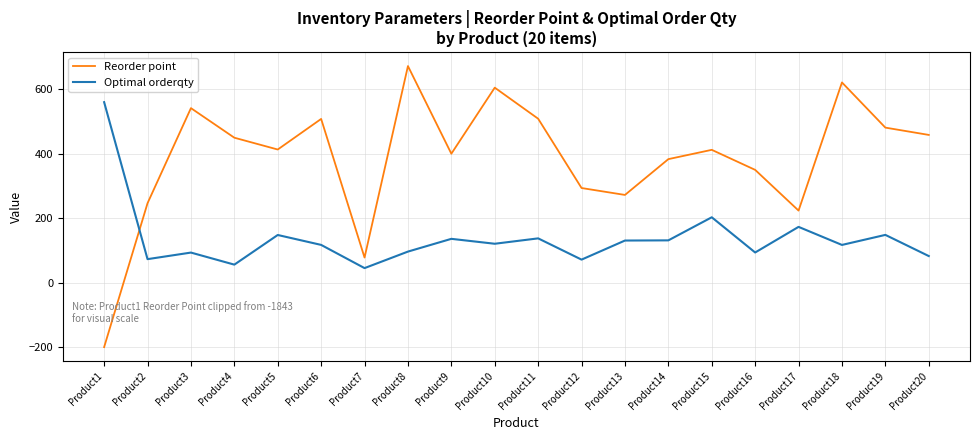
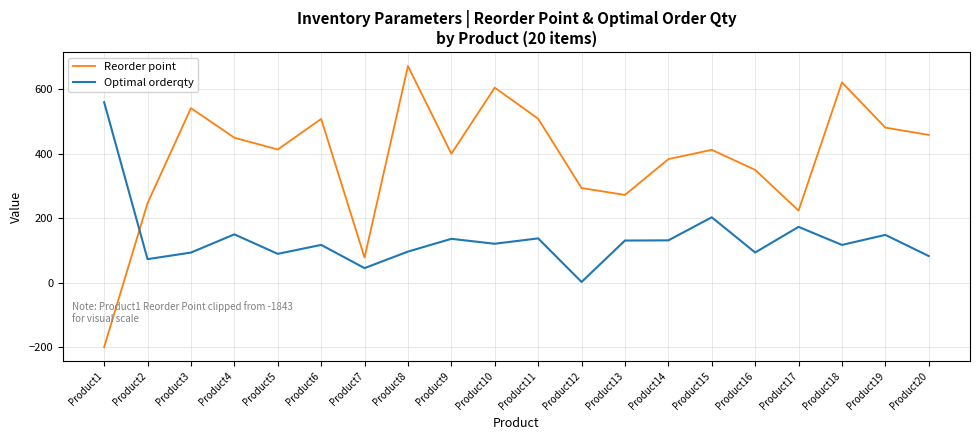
  {
    "Reorder point": {
      "Product2": 250,
      "Product3": 540,
      "Product4": 450,
      "Product5": 410,
      "Product6": 510,
      "Product7": 80,
      "Product8": 670,
      "Product9": 400,
      "Product10": 610,
      "Product11": 510,
      "Product12": 290,
      "Product13": 270,
      "Product14": 380,
      "Product15": 410,
      "Product16": 350,
      "Product17": 220,
      "Product18": 620,
      "Product19": 480,
      "Product20": 460
    },
    "Optimal orderqty": {
      "Product1": 560,
      "Product2": 70,
      "Product3": 90,
-     "Product4": 60,
-     "Product5": 150,
+     "Product4": 150,
+     "Product5": 90,
      "Product6": 120,
      "Product7": 50,
      "Product8": 100,
      "Product9": 140,
      "Product10": 120,
      "Product11": 140,
-     "Product12": 70,
+     "Product12": 0,
      "Product13": 130,
      "Product14": 130,
      "Product15": 200,
      "Product16": 90,
      "Product17": 170,
      "Product18": 120,
      "Product19": 150,
      "Product20": 80
    }
  }
